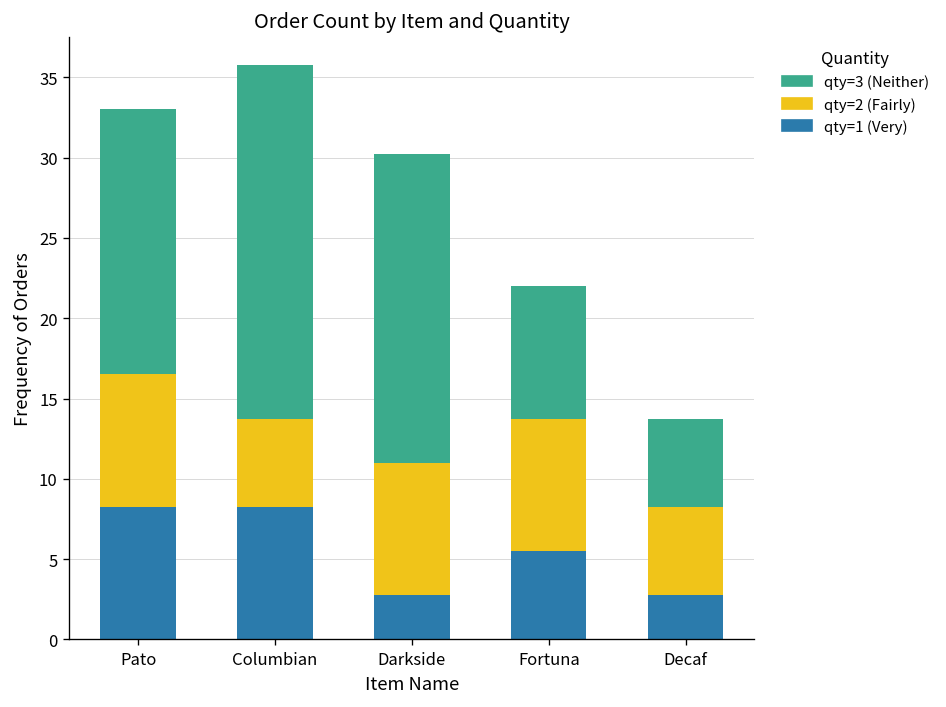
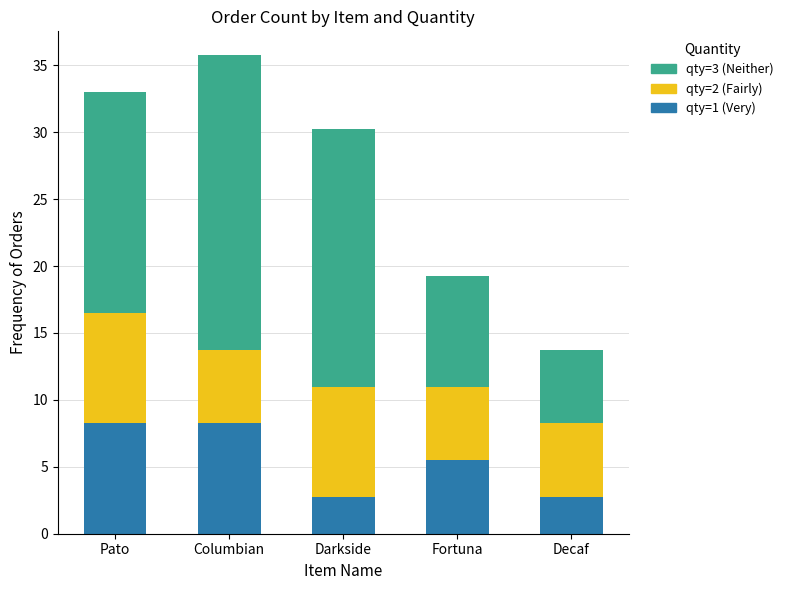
  {
    "qty=2 (Fairly)": {
      "Pato": 8.3,
      "Columbian": 5.5,
      "Darkside": 8.3,
-     "Fortuna": 8.3,
+     "Fortuna": 5.5,
      "Decaf": 5.5
    }
  }
